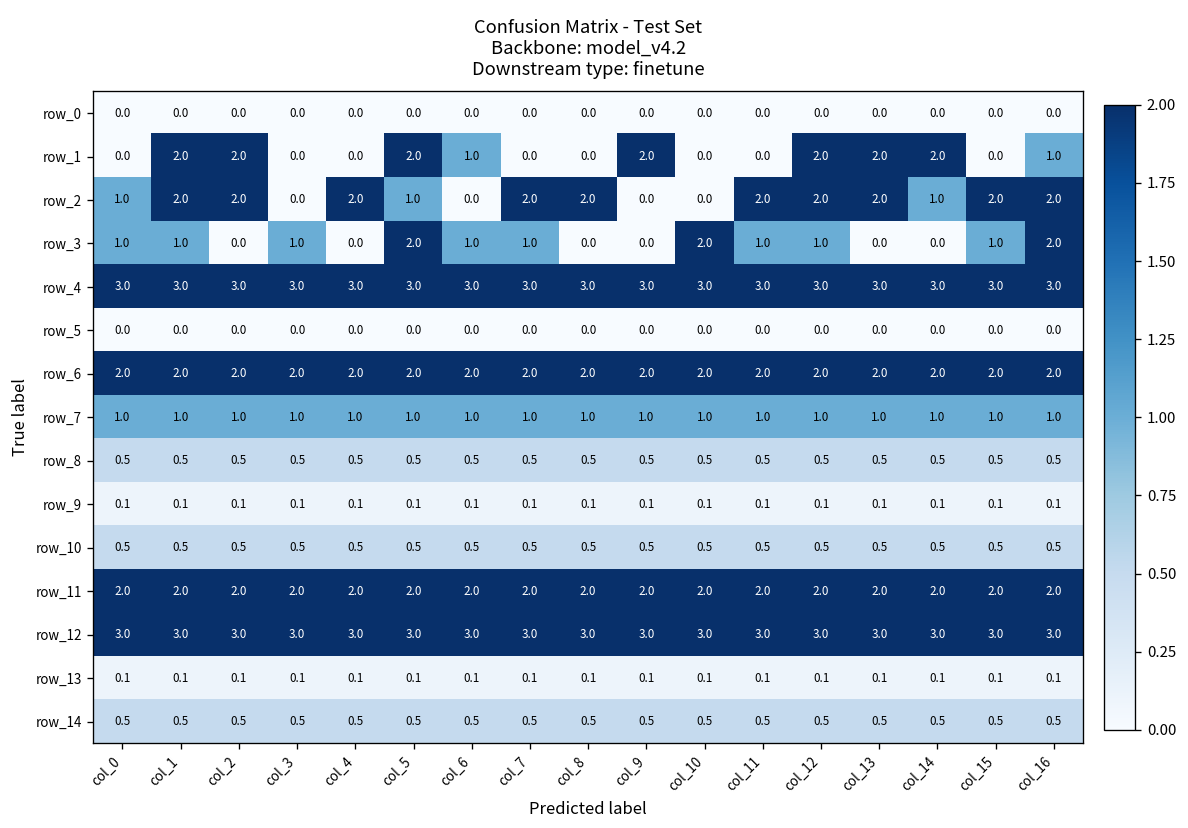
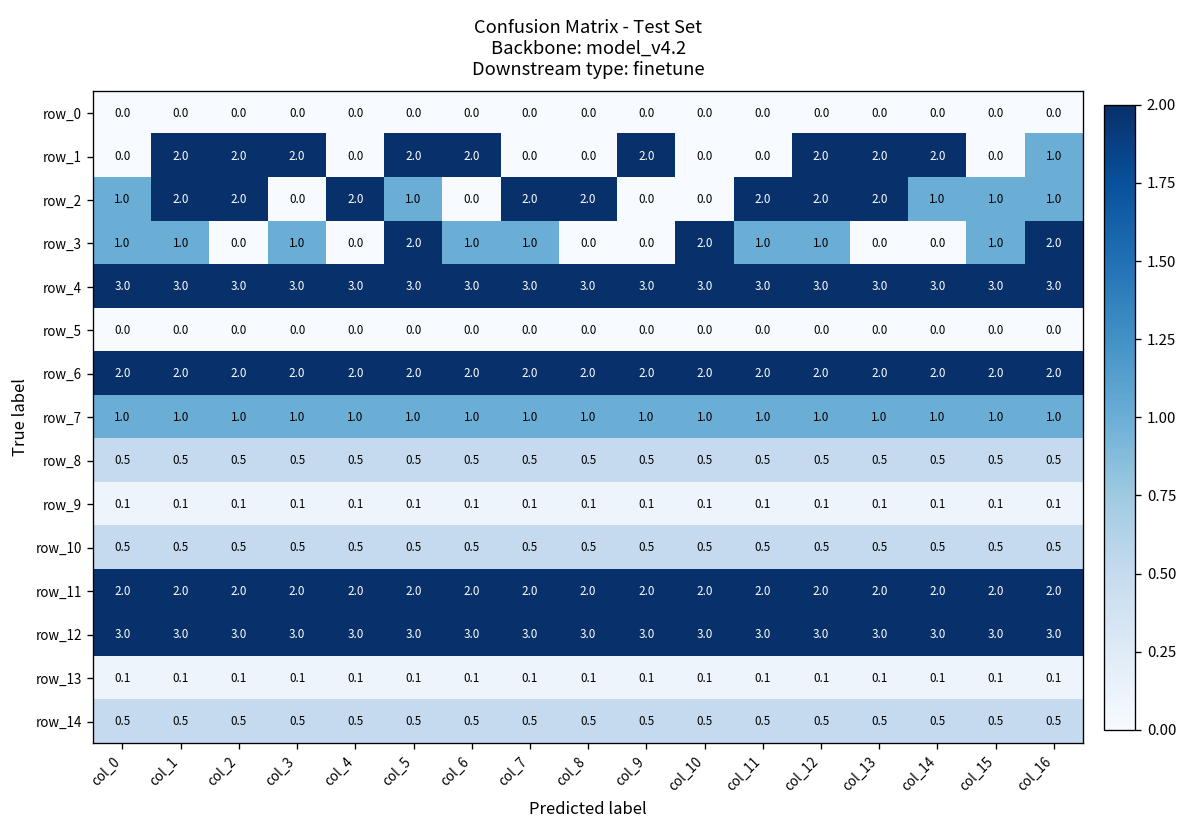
  {
    "row_1": {
      "col_0": 0.0,
      "col_1": 2.0,
      "col_2": 2.0,
-     "col_3": 0.0,
+     "col_3": 2.0,
      "col_4": 0.0,
      "col_5": 2.0,
-     "col_6": 1.0,
+     "col_6": 2.0,
      "col_7": 0.0,
      "col_8": 0.0,
      "col_9": 2.0,
      "col_10": 0.0,
      "col_11": 0.0,
      "col_12": 2.0,
      "col_13": 2.0,
      "col_14": 2.0,
      "col_15": 0.0,
      "col_16": 1.0
    },
    "row_2": {
      "col_0": 1.0,
      "col_1": 2.0,
      "col_2": 2.0,
      "col_3": 0.0,
      "col_4": 2.0,
      "col_5": 1.0,
      "col_6": 0.0,
      "col_7": 2.0,
      "col_8": 2.0,
      "col_9": 0.0,
      "col_10": 0.0,
      "col_11": 2.0,
      "col_12": 2.0,
      "col_13": 2.0,
      "col_14": 1.0,
-     "col_15": 2.0,
-     "col_16": 2.0
+     "col_15": 1.0,
+     "col_16": 1.0
    }
  }
